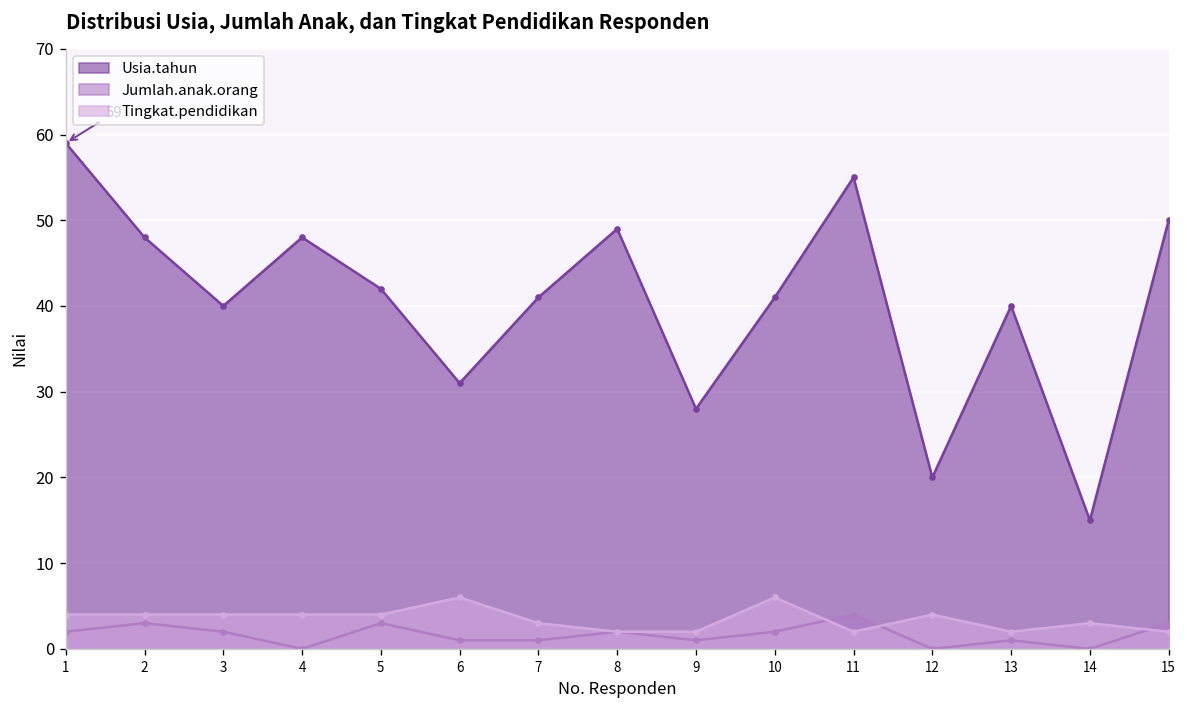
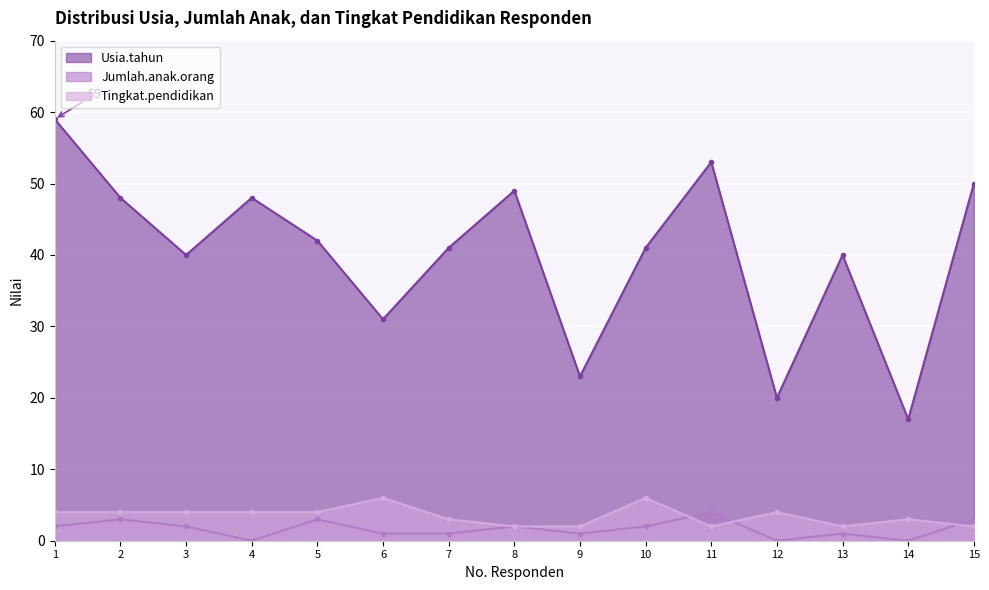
  {
    "Usia.tahun": {
      "2": 48,
      "3": 40,
      "4": 48,
      "5": 42,
      "6": 31,
      "7": 41,
      "8": 49,
-     "9": 28,
+     "9": 23,
      "10": 41,
-     "11": 55,
+     "11": 53,
      "12": 20,
      "13": 40,
-     "14": 15,
+     "14": 17,
      "15": 50
    }
  }
